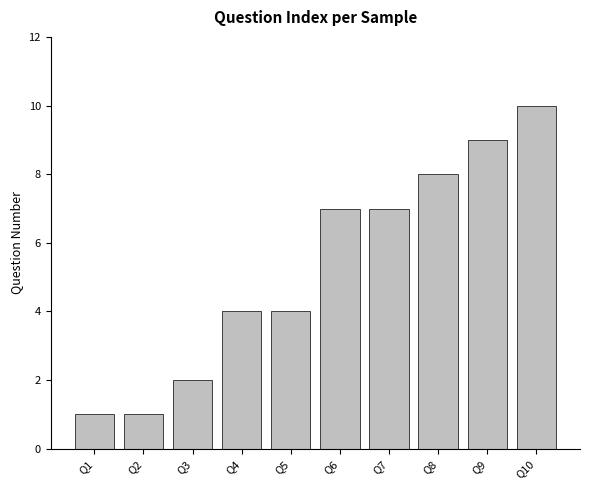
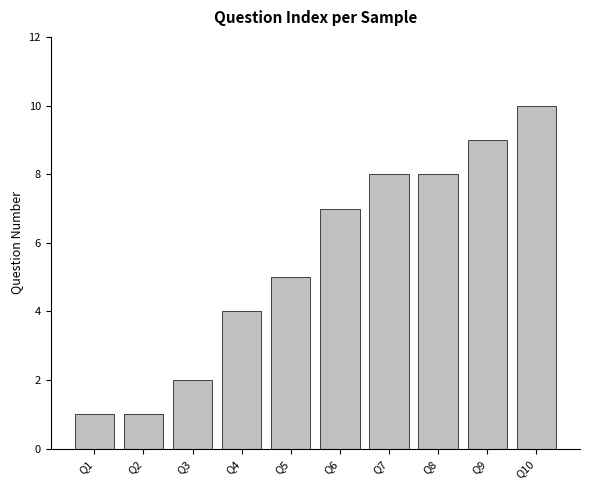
  {
    "Q1": 1,
    "Q2": 1,
    "Q3": 2,
    "Q4": 4,
-   "Q5": 4,
+   "Q5": 5,
    "Q6": 7,
-   "Q7": 7,
+   "Q7": 8,
    "Q8": 8,
    "Q9": 9,
    "Q10": 10
  }
